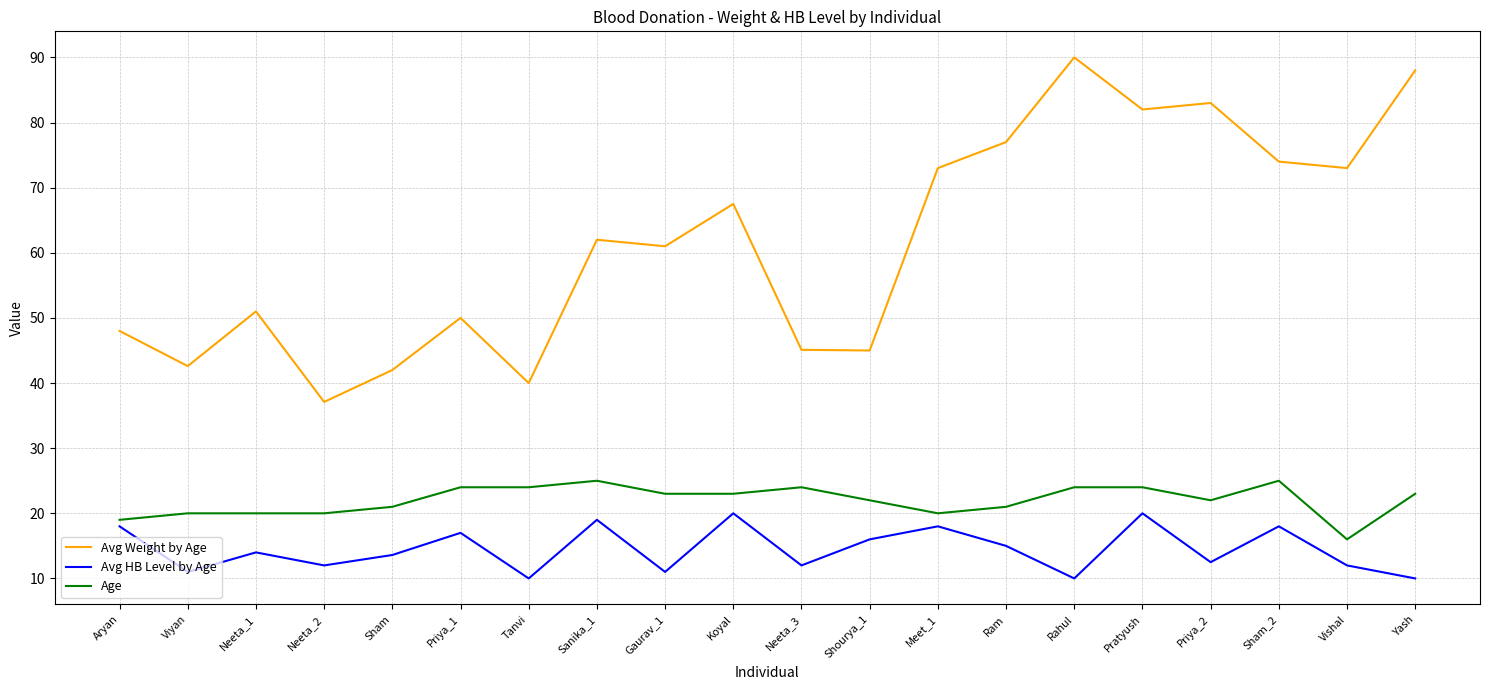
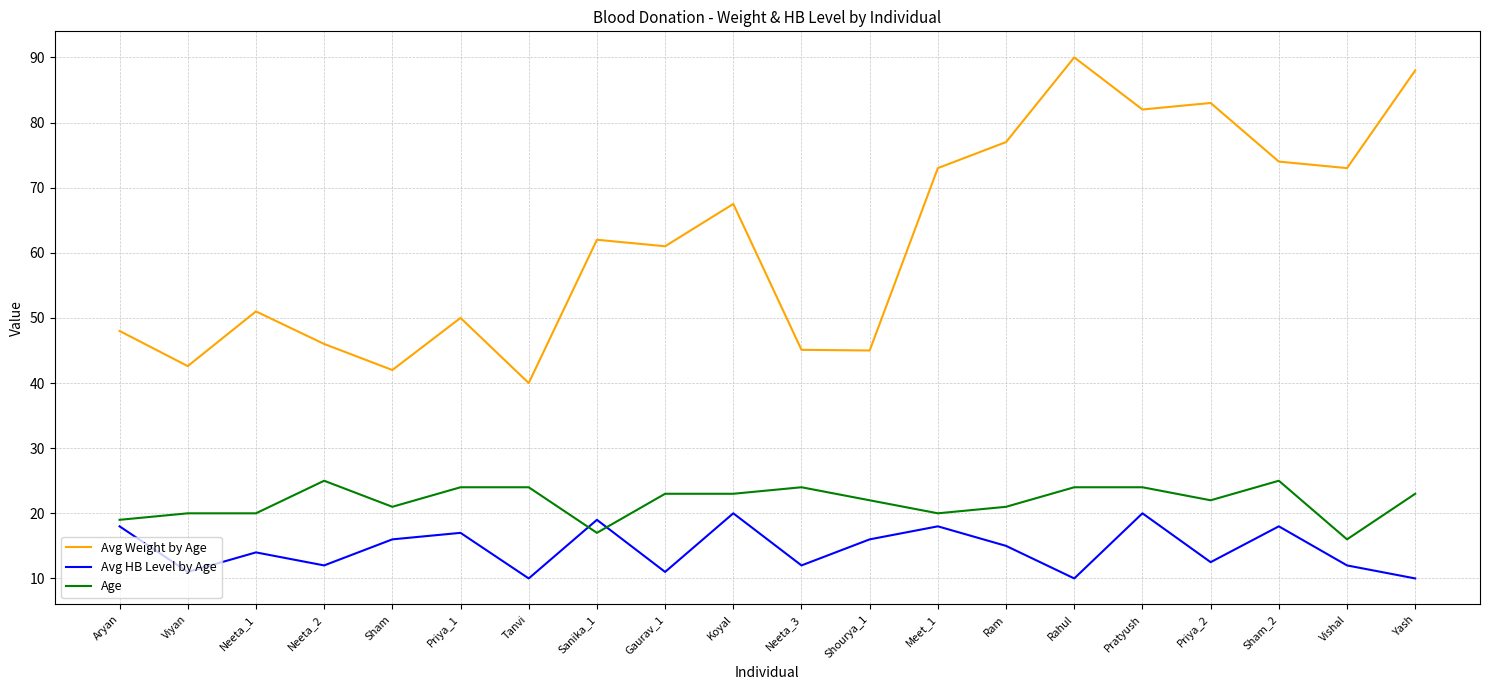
  {
    "Avg Weight by Age": {
      "Aryan": 48,
      "Viyan": 43,
      "Neeta_1": 51,
-     "Neeta_2": 37,
+     "Neeta_2": 46,
      "Sham": 42,
      "Priya_1": 50,
      "Tanvi": 40,
      "Sanika_1": 62,
      "Gaurav_1": 61,
      "Koyal": 68,
      "Neeta_3": 45,
      "Shourya_1": 45,
      "Meet_1": 73,
      "Ram": 77,
      "Rahul": 90,
      "Pratyush": 82,
      "Priya_2": 83,
      "Sham_2": 74,
      "Vishal": 73,
      "Yash": 88
    },
    "Avg HB Level by Age": {
      "Aryan": 18,
      "Neeta_1": 14,
      "Neeta_2": 12,
-     "Sham": 14,
+     "Sham": 16,
      "Priya_1": 17,
      "Tanvi": 10,
      "Sanika_1": 19,
      "Gaurav_1": 11,
      "Koyal": 20,
      "Neeta_3": 12,
      "Shourya_1": 16,
      "Meet_1": 18,
      "Ram": 15,
      "Rahul": 10,
      "Pratyush": 20,
      "Priya_2": 13,
      "Sham_2": 18,
      "Vishal": 12,
      "Yash": 10
    },
    "Age": {
      "Aryan": 19,
      "Viyan": 20,
      "Neeta_1": 20,
-     "Neeta_2": 20,
+     "Neeta_2": 25,
      "Sham": 21,
      "Priya_1": 24,
      "Tanvi": 24,
-     "Sanika_1": 25,
+     "Sanika_1": 17,
      "Gaurav_1": 23,
      "Koyal": 23,
      "Neeta_3": 24,
      "Shourya_1": 22,
      "Meet_1": 20,
      "Ram": 21,
      "Rahul": 24,
      "Pratyush": 24,
      "Priya_2": 22,
      "Sham_2": 25,
      "Vishal": 16,
      "Yash": 23
    }
  }
